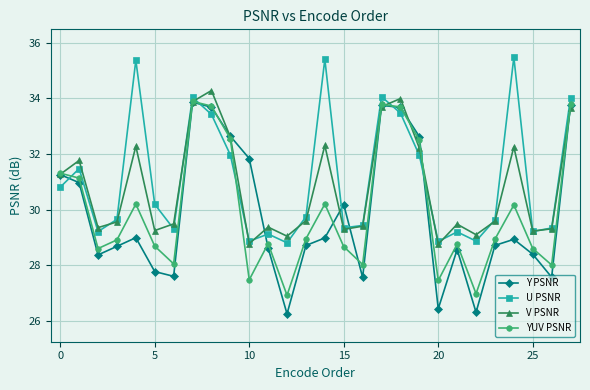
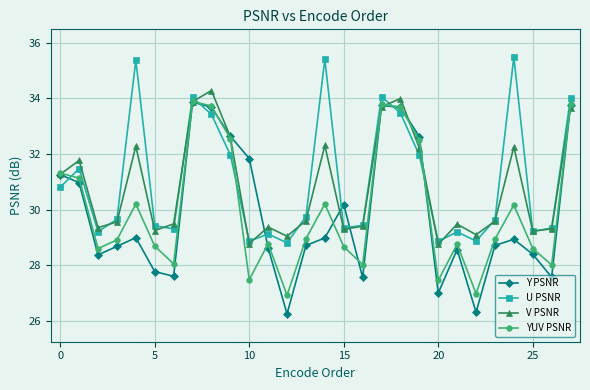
  {
    "Y PSNR": {
      "5": 27.8,
      "10": 31.8,
      "15": 30.2,
-     "20": 26.4,
+     "20": 27.0,
      "25": 28.4
    },
    "U PSNR": {
      "0": 30.8,
-     "5": 30.2,
+     "5": 29.4,
      "20": 28.9
    }
  }
